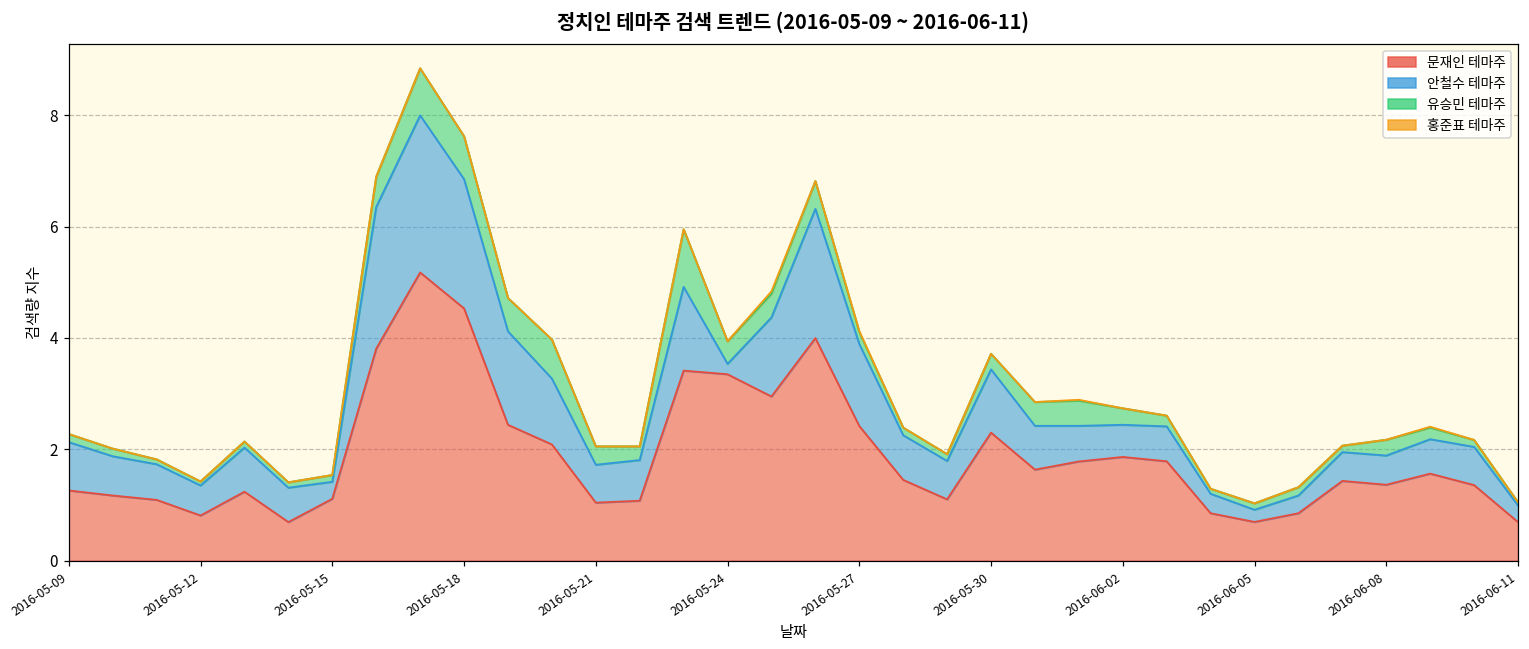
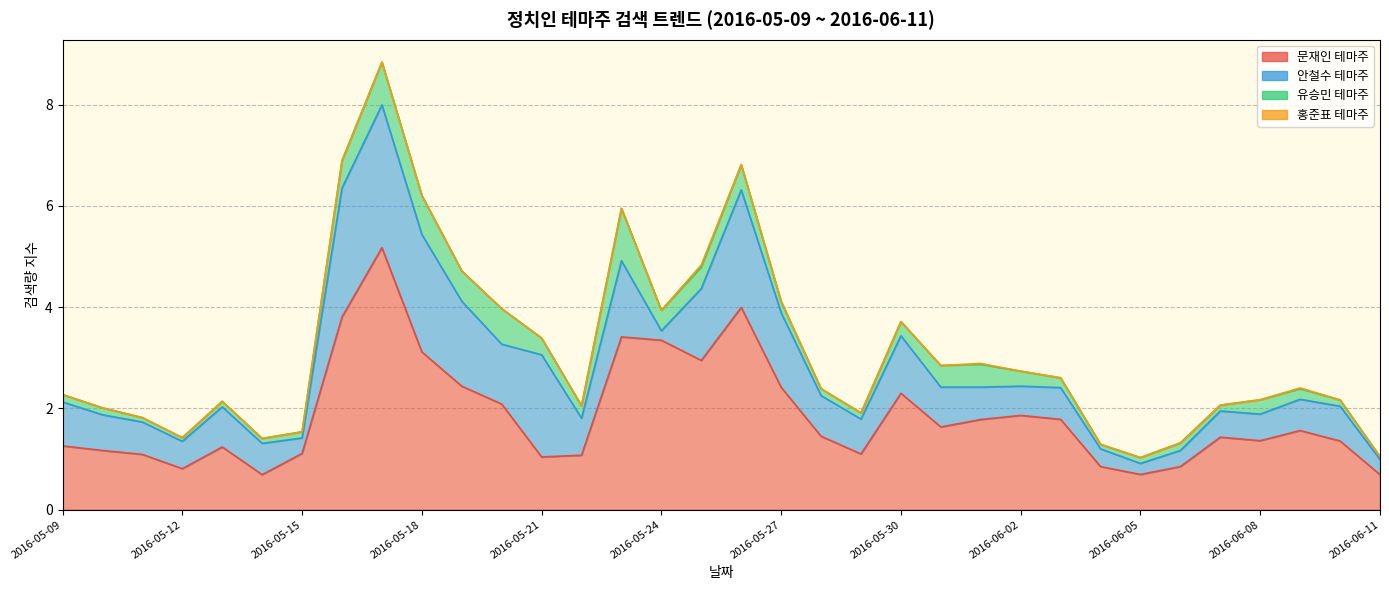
  {
    "문재인 테마주": {
      "2016-05-09": 1.3,
      "2016-05-12": 0.8,
      "2016-05-15": 1.1,
-     "2016-05-18": 4.5,
+     "2016-05-18": 3.1,
      "2016-05-21": 1.0,
      "2016-05-24": 3.3,
      "2016-05-27": 2.4,
      "2016-05-30": 2.3,
      "2016-06-02": 1.9,
      "2016-06-05": 0.7,
      "2016-06-08": 1.4,
      "2016-06-11": 0.7
    },
    "안철수 테마주": {
      "2016-05-09": 0.9,
      "2016-05-12": 0.5,
      "2016-05-15": 0.3,
      "2016-05-18": 2.3,
-     "2016-05-21": 0.7,
+     "2016-05-21": 2.0,
      "2016-05-24": 0.2,
      "2016-05-27": 1.5,
      "2016-05-30": 1.1,
      "2016-06-02": 0.6,
      "2016-06-05": 0.2,
      "2016-06-08": 0.5,
      "2016-06-11": 0.3
    }
  }
